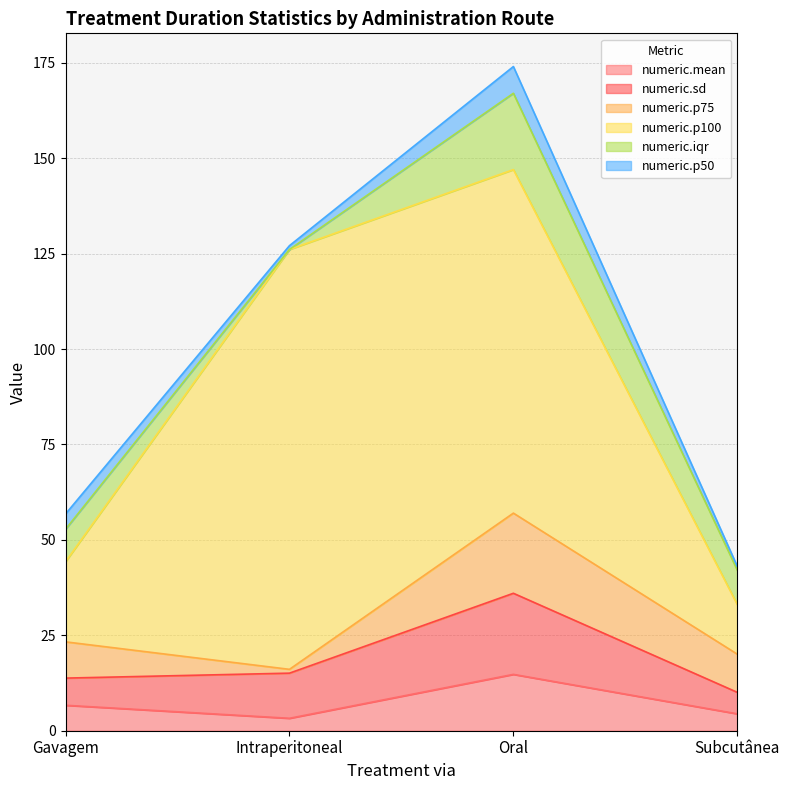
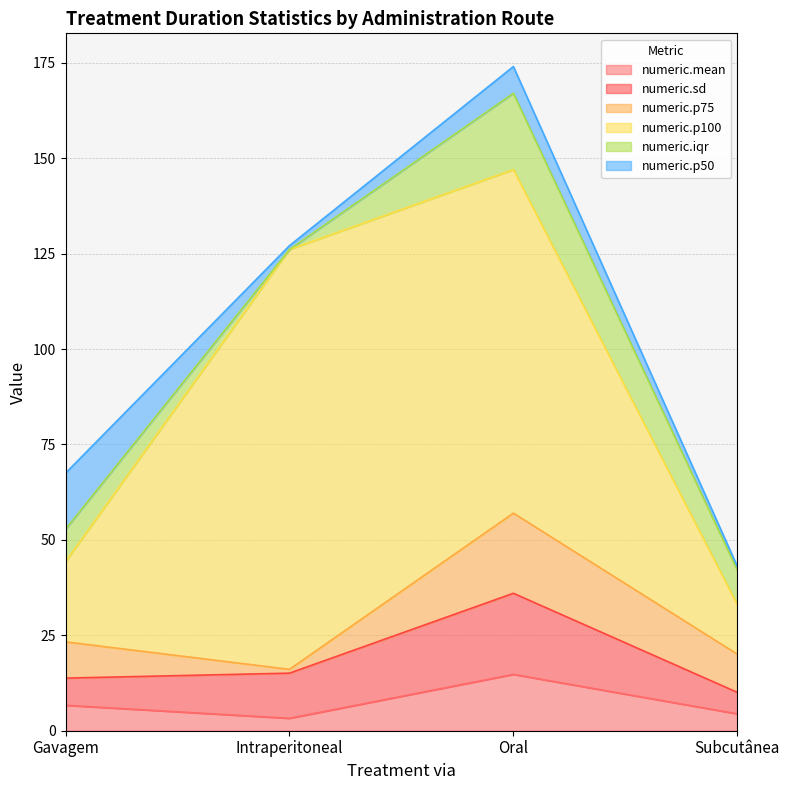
  {
    "numeric.iqr": {
      "Gavagem": 9,
      "Oral": 20,
      "Subcutânea": 9
    },
    "numeric.p50": {
-     "Gavagem": 4,
+     "Gavagem": 15,
      "Intraperitoneal": 1,
      "Oral": 7,
      "Subcutânea": 1
    }
  }
